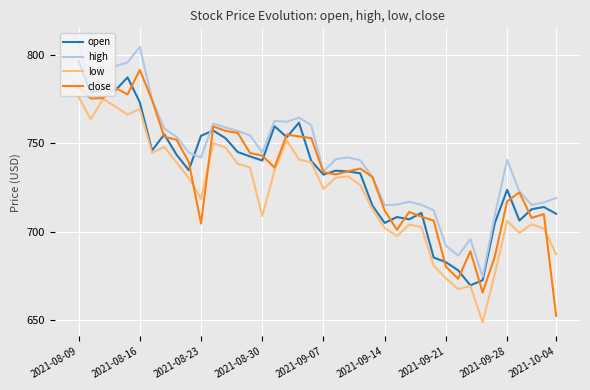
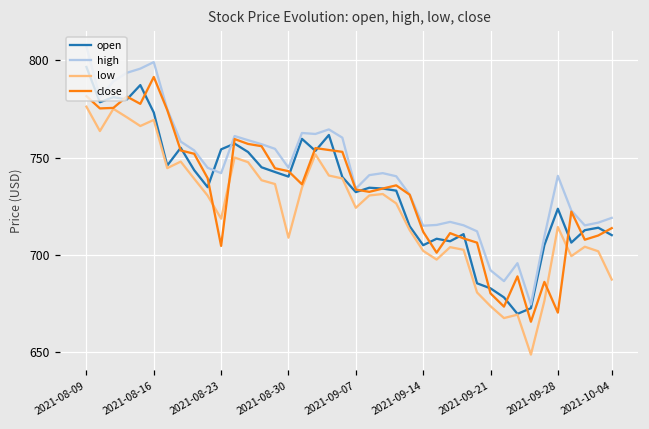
  {
    "open": {
      "2021-08-16": 773,
      "2021-08-23": 754,
      "2021-08-30": 740,
      "2021-09-14": 705,
      "2021-09-21": 683,
      "2021-09-28": 724,
      "2021-10-04": 710
    },
    "high": {
-     "2021-08-16": 804,
+     "2021-08-16": 799,
      "2021-08-23": 742,
      "2021-08-30": 745,
      "2021-09-14": 715,
      "2021-09-21": 692,
      "2021-09-28": 741,
      "2021-10-04": 719
    },
    "low": {
      "2021-08-09": 776,
      "2021-08-16": 769,
      "2021-08-23": 719,
      "2021-08-30": 709,
      "2021-09-07": 724,
      "2021-09-14": 702,
      "2021-09-21": 674,
-     "2021-09-28": 706,
+     "2021-09-28": 714,
      "2021-10-04": 687
    },
    "close": {
      "2021-08-16": 791,
      "2021-08-23": 705,
      "2021-08-30": 743,
      "2021-09-14": 712,
      "2021-09-21": 680,
-     "2021-09-28": 717,
-     "2021-10-04": 653
+     "2021-09-28": 670,
+     "2021-10-04": 714
    }
  }
